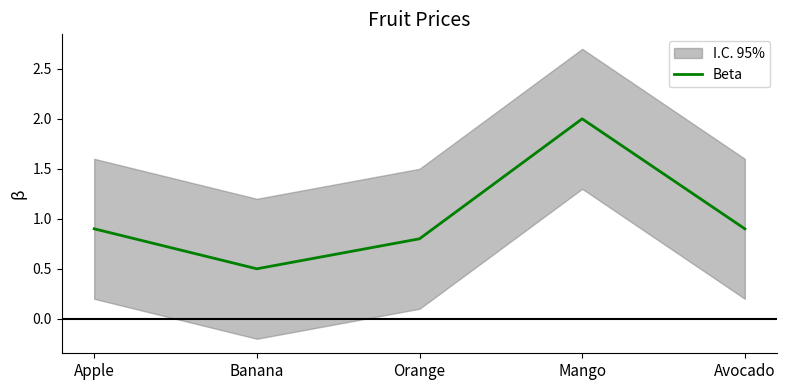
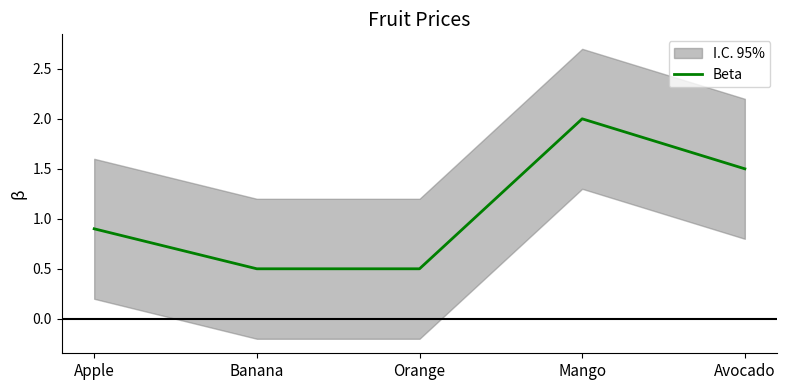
  {
    "Beta": {
      "Apple": 0.9,
      "Banana": 0.5,
-     "Orange": 0.8,
+     "Orange": 0.5,
      "Mango": 2.0,
-     "Avocado": 0.9
+     "Avocado": 1.5
    }
  }
